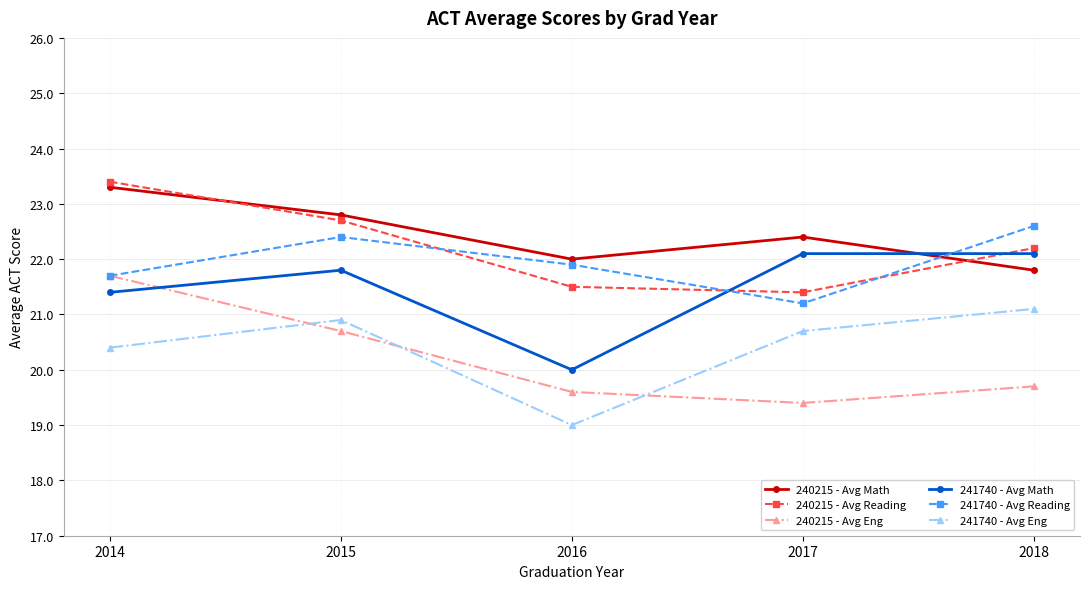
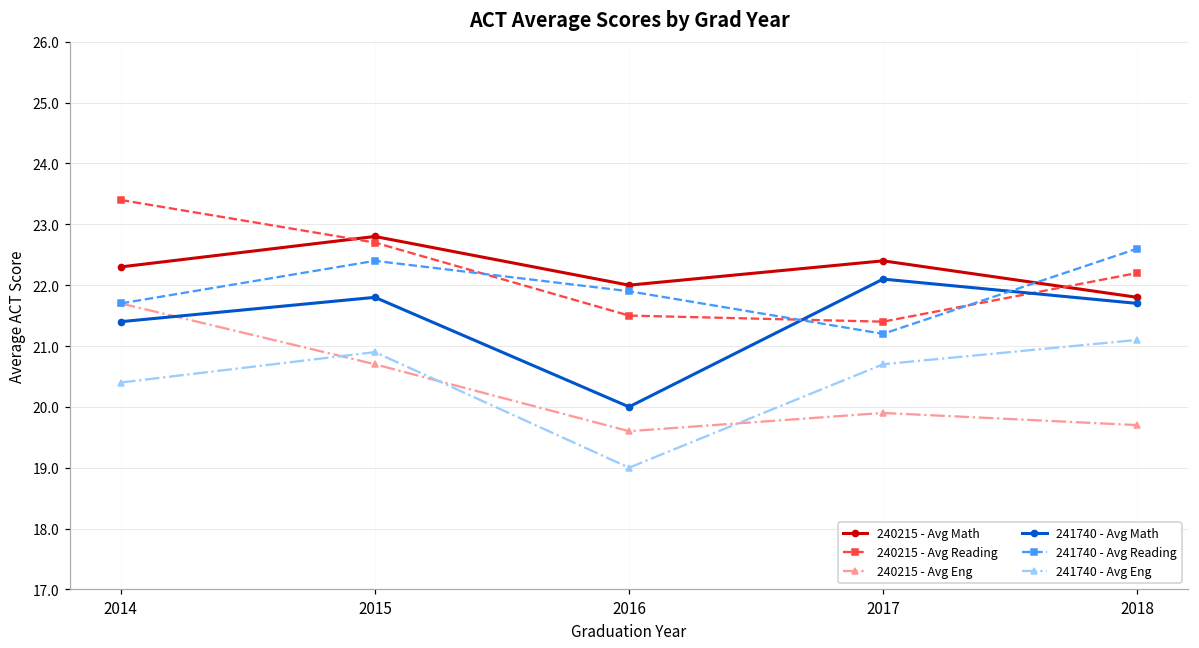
  {
    "240215 - Avg Math": {
-     "2014": 23.3,
+     "2014": 22.3,
      "2015": 22.8,
      "2016": 22.0,
      "2017": 22.4,
      "2018": 21.8
    },
    "240215 - Avg Reading": {
      "2014": 23.4,
      "2015": 22.7,
      "2016": 21.5,
      "2017": 21.4,
      "2018": 22.2
    },
    "240215 - Avg Eng": {
      "2015": 20.7,
      "2016": 19.6,
-     "2017": 19.4,
+     "2017": 19.9,
      "2018": 19.7
    },
    "241740 - Avg Math": {
      "2014": 21.4,
      "2015": 21.8,
      "2016": 20.0,
      "2017": 22.1,
-     "2018": 22.1
+     "2018": 21.7
    },
    "241740 - Avg Reading": {
      "2015": 22.4,
      "2016": 21.9,
      "2017": 21.2,
      "2018": 22.6
    },
    "241740 - Avg Eng": {
      "2014": 20.4,
      "2015": 20.9,
      "2016": 19.0,
      "2017": 20.7,
      "2018": 21.1
    }
  }
